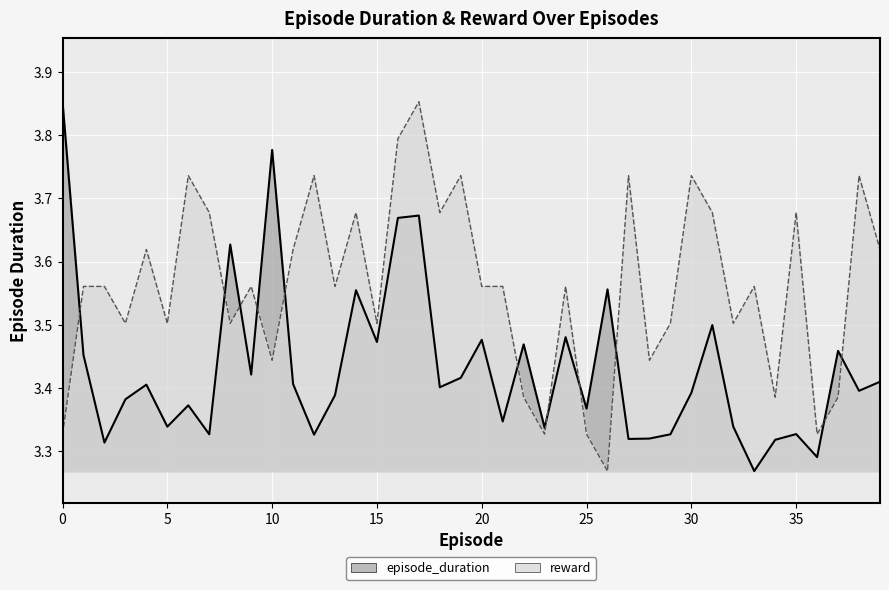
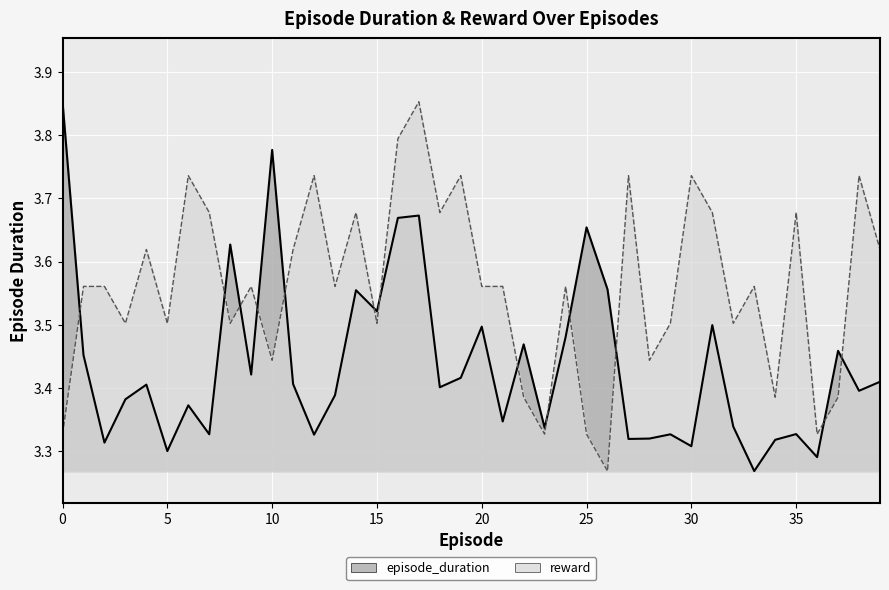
  {
    "episode_duration": {
      "0": 3.85,
-     "5": 3.34,
+     "5": 3.30,
      "10": 3.78,
-     "15": 3.47,
-     "20": 3.48,
-     "25": 3.37,
-     "30": 3.39,
+     "15": 3.52,
+     "20": 3.50,
+     "25": 3.65,
+     "30": 3.31,
      "35": 3.33
    },
    "reward": {
      "0": 3.33,
      "5": 3.50,
      "10": 3.44,
      "15": 3.50,
      "20": 3.56,
      "25": 3.33,
      "30": 3.74,
      "35": 3.68
    }
  }
